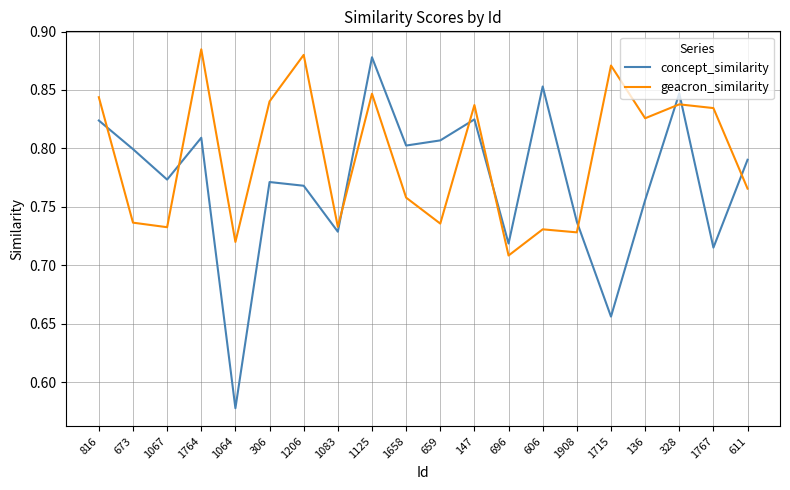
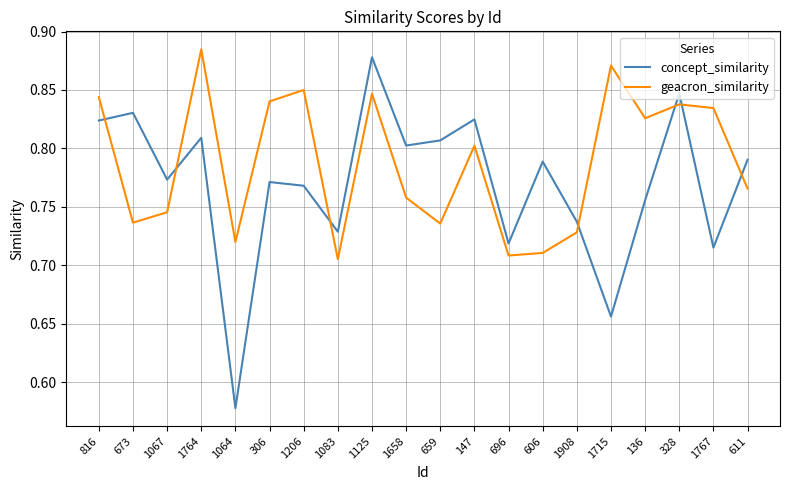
  {
    "concept_similarity": {
      "816": 0.824,
-     "673": 0.799,
+     "673": 0.830,
      "1067": 0.773,
      "1764": 0.809,
      "1064": 0.578,
      "306": 0.771,
      "1206": 0.768,
      "1083": 0.729,
      "1125": 0.878,
      "1658": 0.802,
      "659": 0.807,
      "147": 0.825,
      "696": 0.719,
-     "606": 0.853,
+     "606": 0.789,
      "1908": 0.737,
      "1715": 0.656,
      "136": 0.756,
      "1767": 0.715,
      "611": 0.790
    },
    "geacron_similarity": {
      "816": 0.844,
      "673": 0.736,
-     "1067": 0.733,
+     "1067": 0.745,
      "1764": 0.885,
      "1064": 0.720,
      "306": 0.840,
-     "1206": 0.88,
-     "1083": 0.733,
+     "1206": 0.85,
+     "1083": 0.705,
      "1125": 0.847,
      "1658": 0.758,
      "659": 0.736,
-     "147": 0.837,
+     "147": 0.802,
      "696": 0.708,
-     "606": 0.731,
+     "606": 0.711,
      "1908": 0.728,
      "1715": 0.871,
      "136": 0.826,
      "328": 0.838,
      "1767": 0.835,
      "611": 0.766
    }
  }
